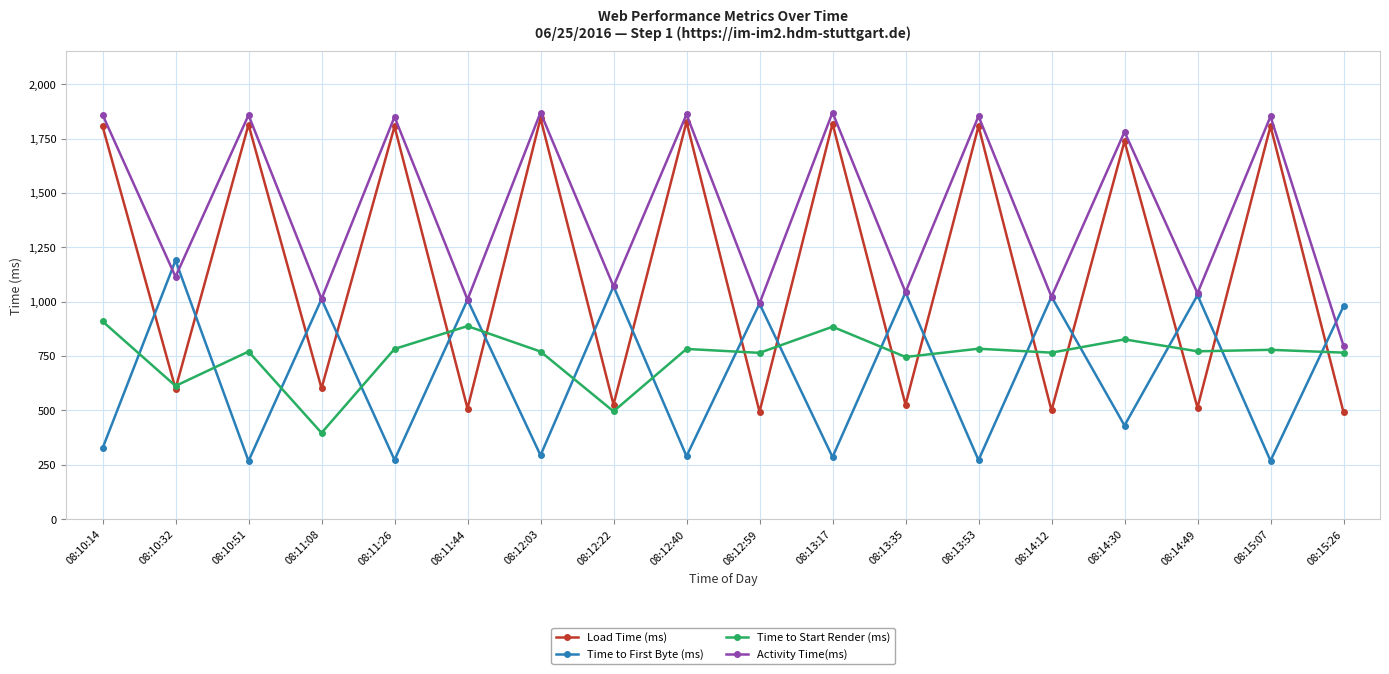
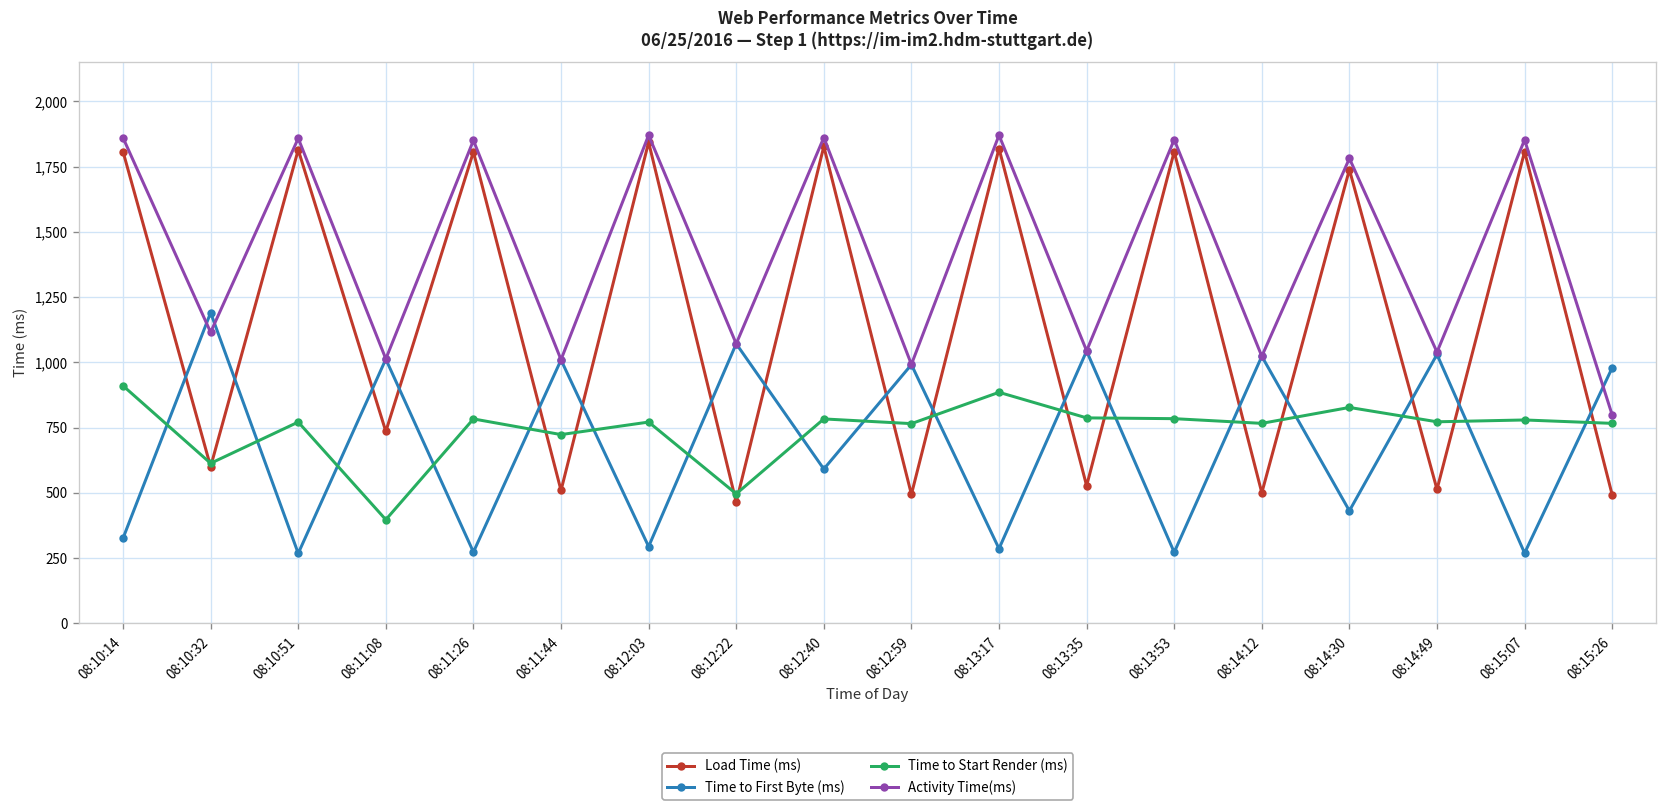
  {
    "Load Time (ms)": {
      "08:10:14": "1,810",
      "08:10:32": "600",
      "08:10:51": "1,810",
-     "08:11:08": "600",
+     "08:11:08": "740",
      "08:11:26": "1,810",
      "08:11:44": "510",
      "08:12:03": "1,840",
-     "08:12:22": "530",
+     "08:12:22": "460",
      "08:12:40": "1,830",
      "08:12:59": "490",
      "08:13:17": "1,820",
      "08:13:35": "530",
      "08:13:53": "1,810",
      "08:14:12": "500",
      "08:14:30": "1,740",
      "08:14:49": "510",
      "08:15:07": "1,810",
      "08:15:26": "490"
    },
    "Time to First Byte (ms)": {
      "08:10:14": "330",
      "08:10:32": "1,190",
      "08:10:51": "270",
      "08:11:26": "270",
      "08:12:03": "290",
-     "08:12:40": "290",
+     "08:12:40": "590",
      "08:13:17": "290",
      "08:13:53": "270",
      "08:14:30": "430",
      "08:15:07": "270",
      "08:15:26": "980"
    },
    "Time to Start Render (ms)": {
      "08:10:14": "910",
      "08:10:32": "610",
      "08:10:51": "770",
      "08:11:08": "400",
      "08:11:26": "780",
-     "08:11:44": "890",
+     "08:11:44": "720",
      "08:12:03": "770",
      "08:12:22": "500",
      "08:12:40": "780",
      "08:12:59": "770",
      "08:13:17": "890",
-     "08:13:35": "750",
+     "08:13:35": "790",
      "08:13:53": "780",
      "08:14:12": "770",
      "08:14:30": "830",
      "08:14:49": "770",
      "08:15:07": "780",
      "08:15:26": "770"
    },
    "Activity Time(ms)": {
      "08:10:14": "1,860",
      "08:10:32": "1,120",
      "08:10:51": "1,860",
      "08:11:26": "1,850",
      "08:12:03": "1,870",
      "08:12:40": "1,860",
      "08:13:17": "1,870",
      "08:13:53": "1,850",
      "08:14:30": "1,780",
      "08:15:07": "1,850",
      "08:15:26": "800"
    }
  }
